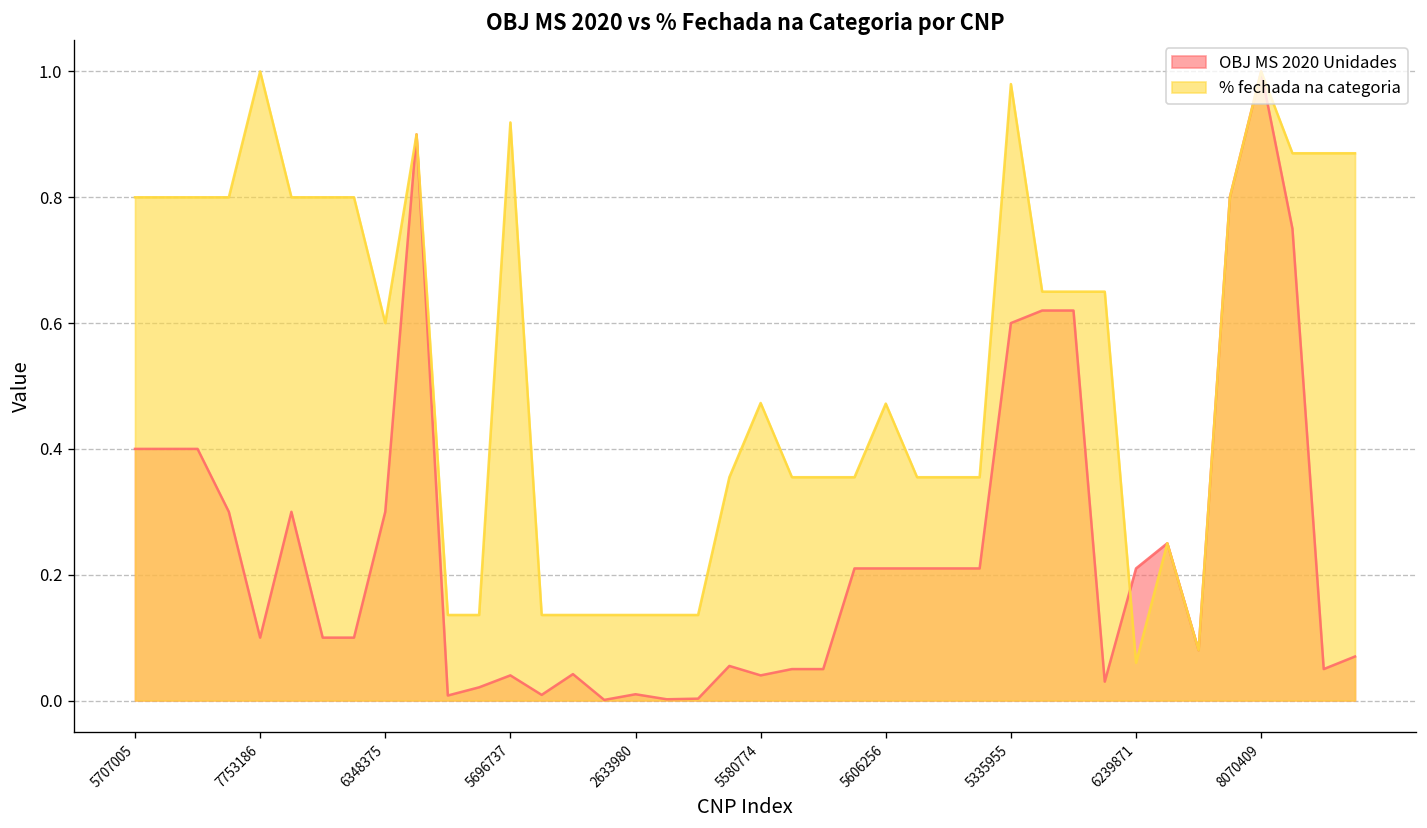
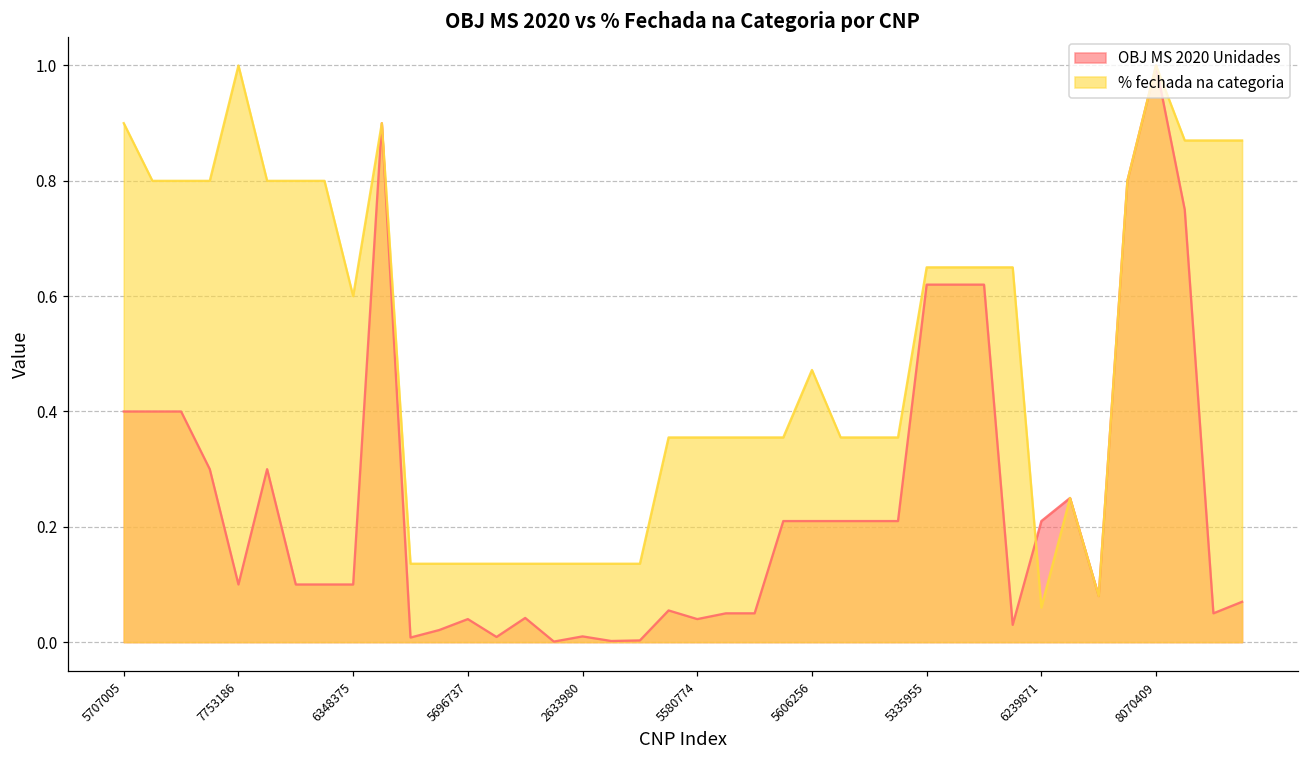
  {
    "OBJ MS 2020 Unidades": {
      "5707005": 0.40,
      "7753186": 0.10,
-     "6348375": 0.3,
+     "6348375": 0.1,
      "5696737": 0.04,
      "2633980": 0.01,
      "5580774": 0.04,
      "5606256": 0.21,
-     "5335955": 0.60,
+     "5335955": 0.62,
      "6239871": 0.21
    },
    "% fechada na categoria": {
-     "5707005": 0.8,
+     "5707005": 0.9,
      "7753186": 1.00,
      "6348375": 0.60,
-     "5696737": 0.92,
+     "5696737": 0.14,
      "2633980": 0.14,
-     "5580774": 0.47,
+     "5580774": 0.36,
      "5606256": 0.47,
-     "5335955": 0.98,
+     "5335955": 0.65,
      "6239871": 0.06
    }
  }
